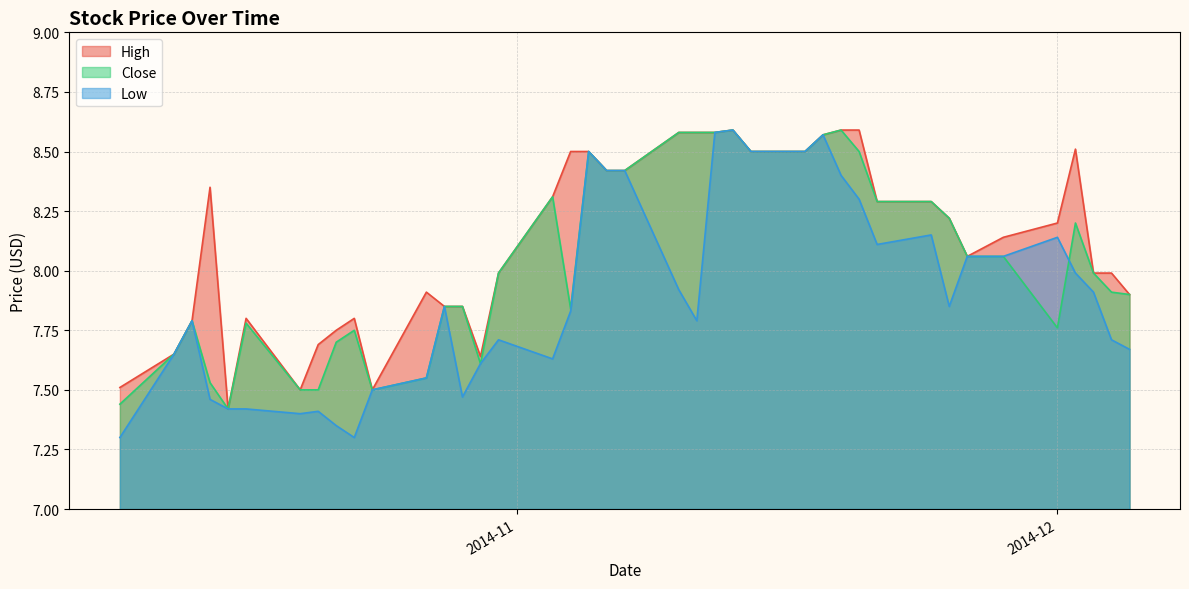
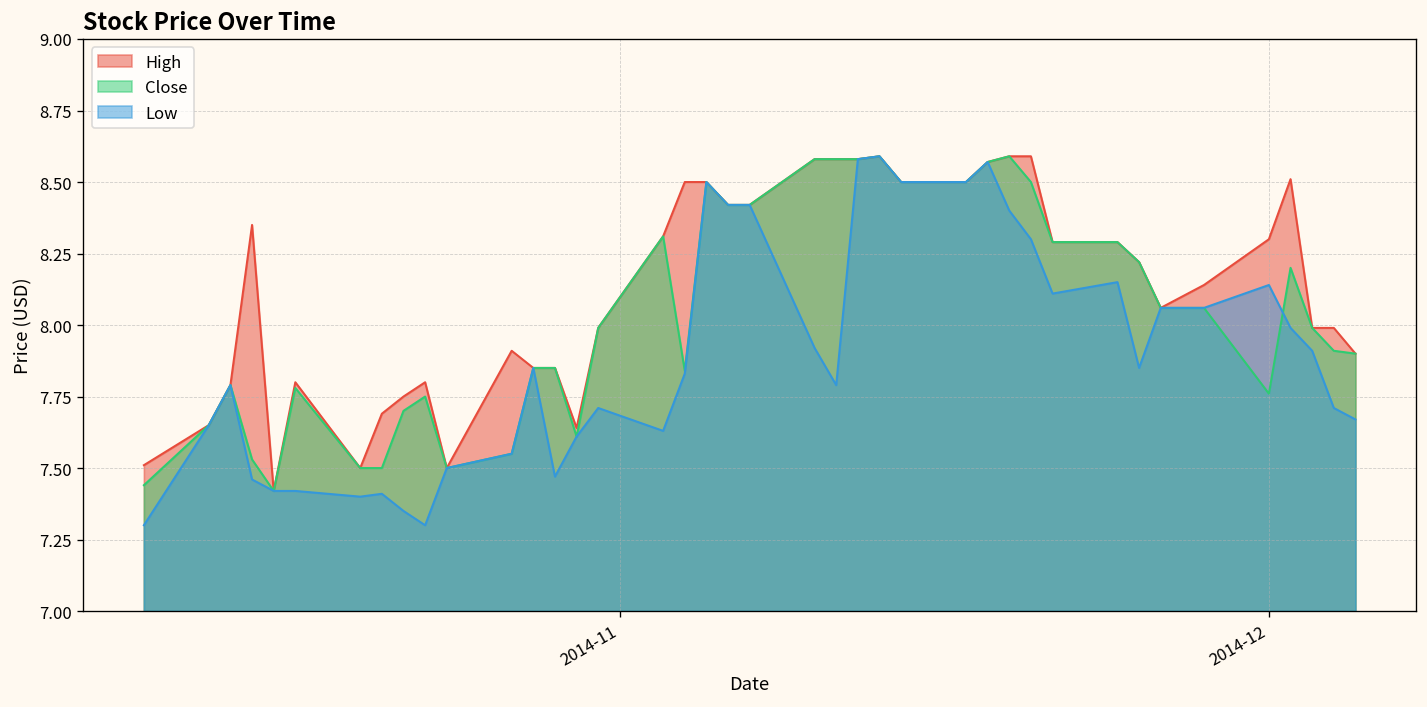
  {
    "High": {
-     "2014-12": 8.2
+     "2014-12": 8.3
    },
    "Close": {
      "2014-12": 7.76
    },
    "Low": {
      "2014-12": 8.14
    }
  }
